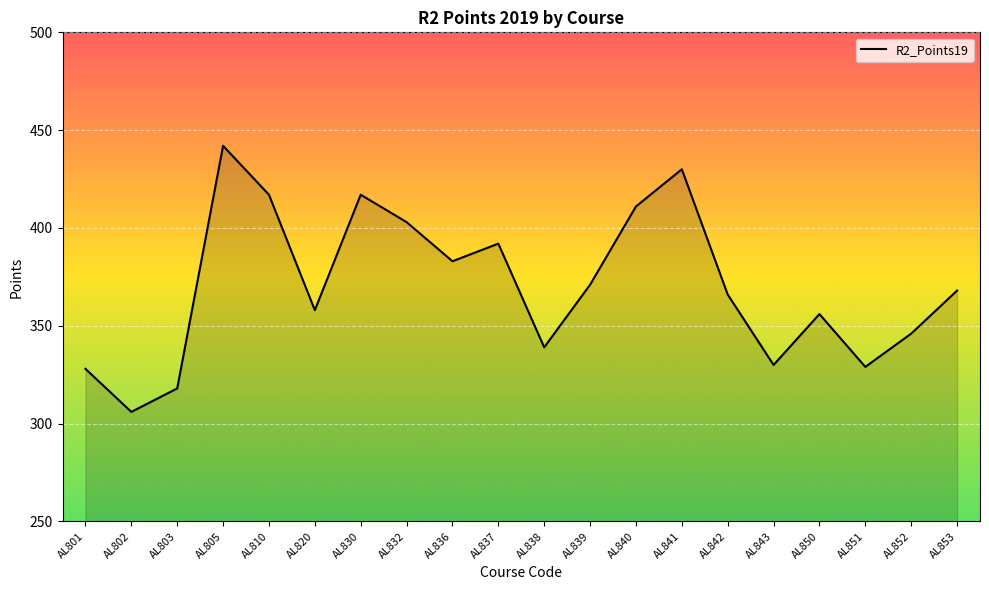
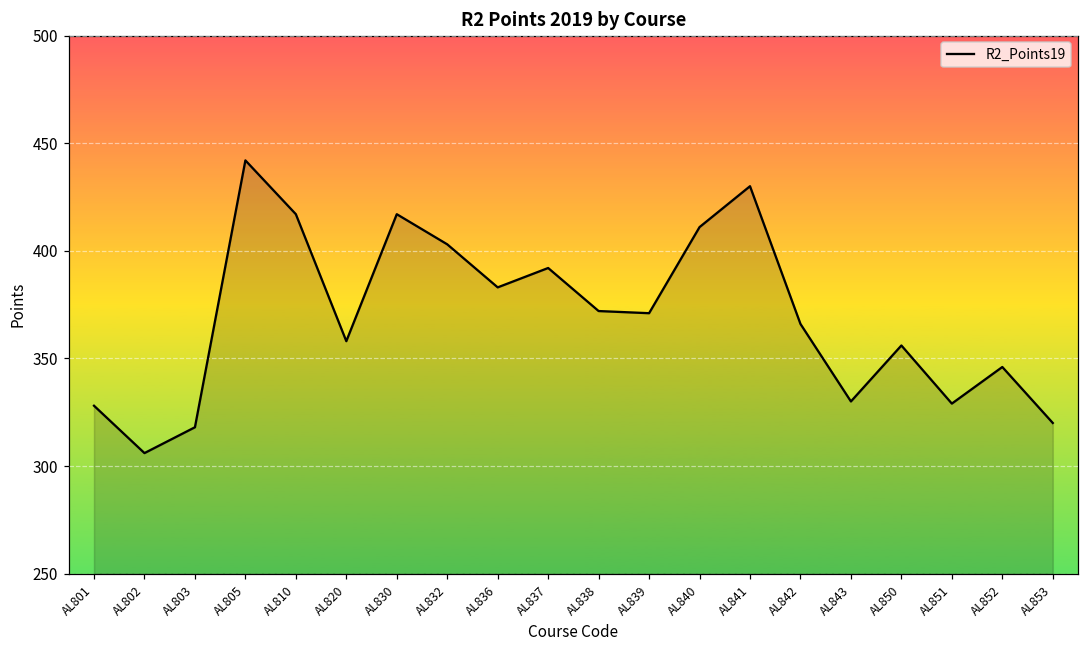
  {
    "AL801": 328,
    "AL802": 306,
    "AL803": 318,
    "AL805": 442,
    "AL810": 417,
    "AL820": 358,
    "AL830": 417,
    "AL832": 403,
    "AL836": 383,
    "AL837": 392,
-   "AL838": 339,
+   "AL838": 372,
    "AL839": 371,
    "AL840": 411,
    "AL841": 430,
    "AL842": 366,
    "AL843": 330,
    "AL850": 356,
    "AL851": 329,
    "AL852": 346,
-   "AL853": 368
+   "AL853": 320
  }
